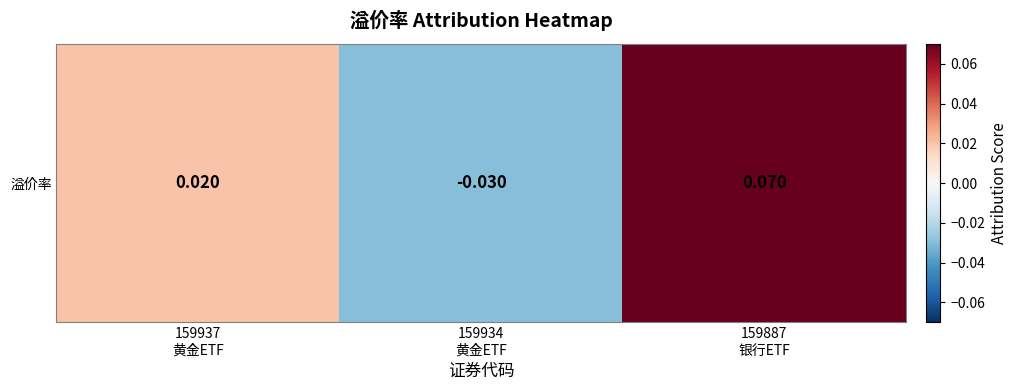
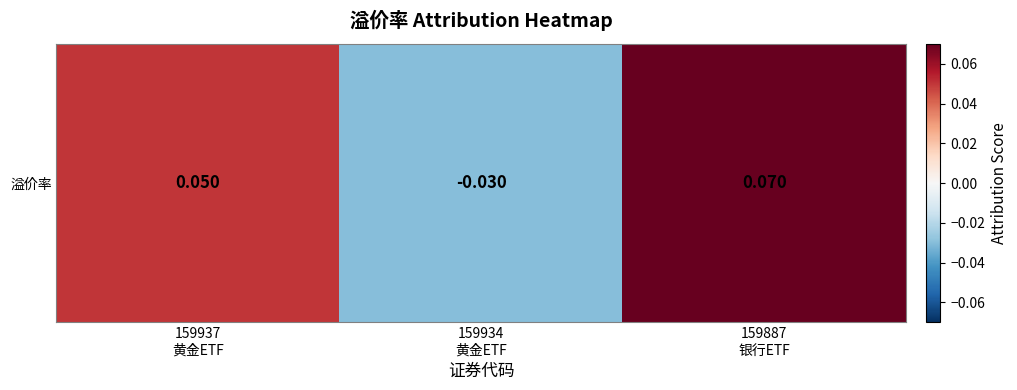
  {
    "溢价率": {
-     "159937 黄金ETF": 0.020,
+     "159937 黄金ETF": 0.050,
      "159934 黄金ETF": -0.030,
      "159887 银行ETF": 0.070
    }
  }
